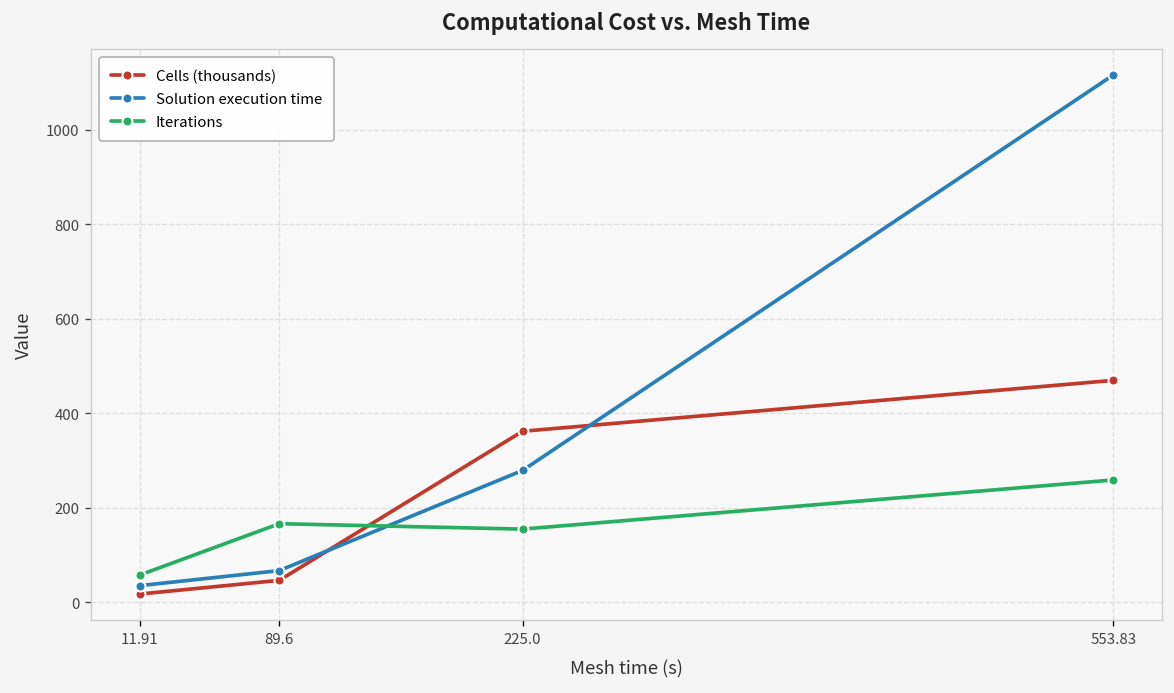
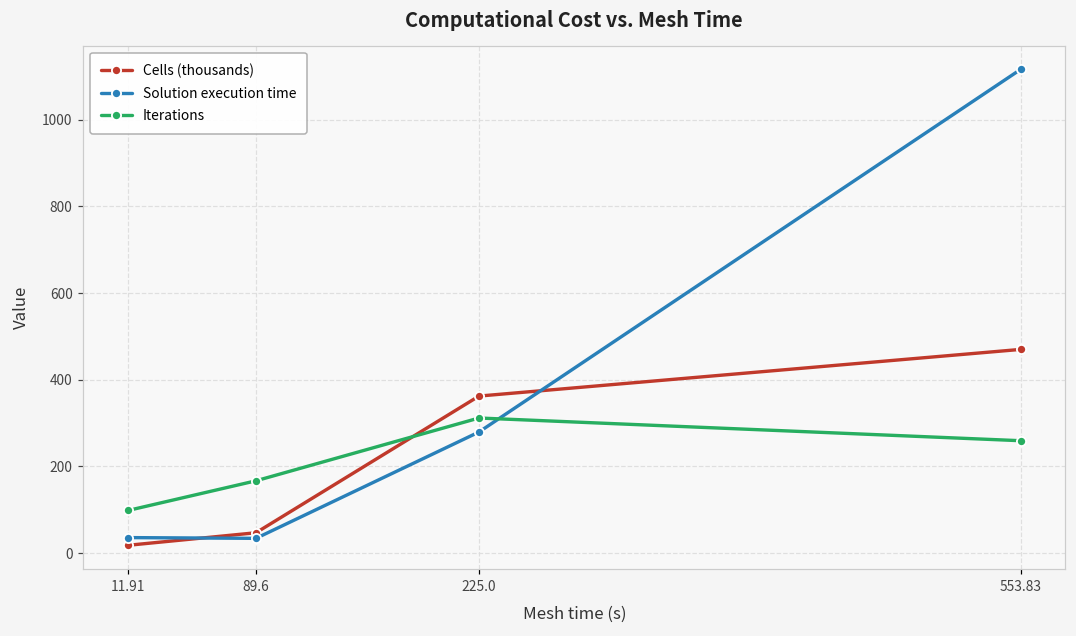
  {
    "Cells (thousands)": {
      "11.91": 20,
      "89.6": 50,
      "225.0": 360,
      "553.83": 470
    },
    "Solution execution time": {
      "11.91": 40,
-     "89.6": 70,
+     "89.6": 30,
      "225.0": 280,
      "553.83": 1120
    },
    "Iterations": {
-     "11.91": 60,
+     "11.91": 100,
      "89.6": 170,
-     "225.0": 160,
+     "225.0": 310,
      "553.83": 260
    }
  }
